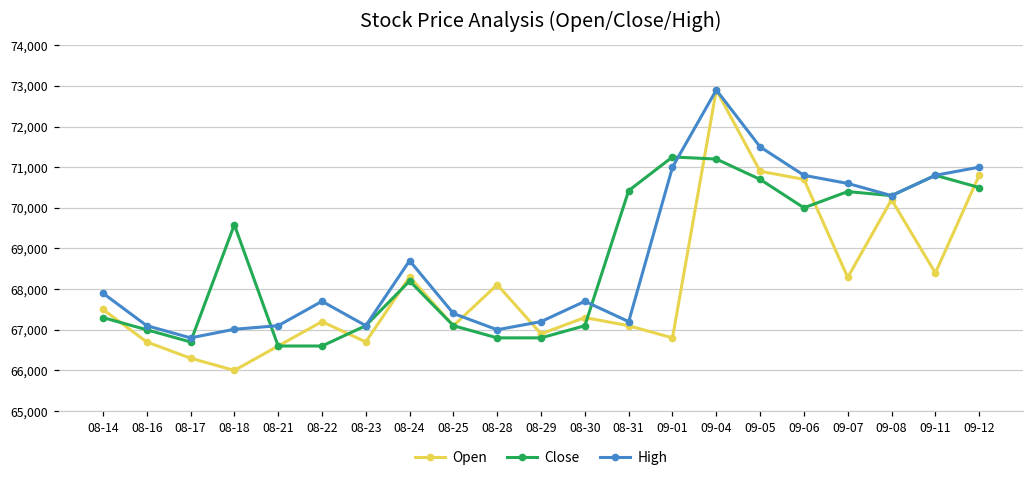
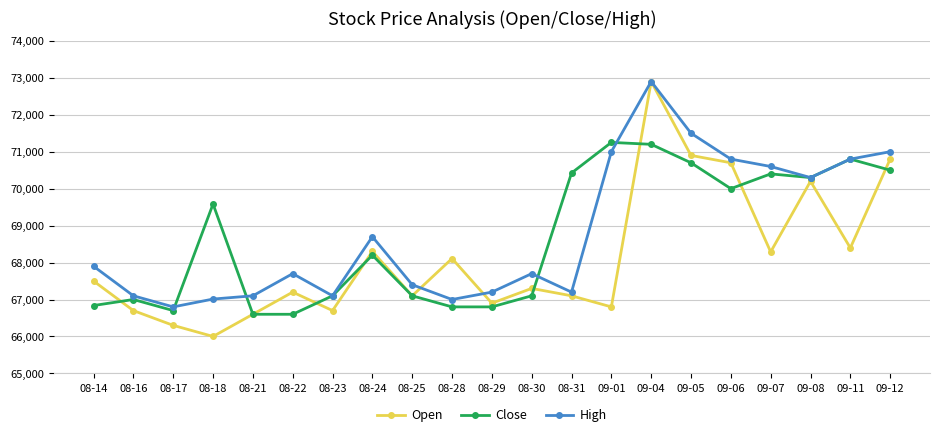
  {
    "Open": {
      "08-14": "67,500",
      "08-16": "66,700",
      "08-17": "66,300",
      "08-18": "66,000",
      "08-22": "67,200",
      "08-23": "66,700",
      "08-24": "68,300",
      "08-28": "68,100",
      "08-29": "66,900",
      "08-30": "67,300",
      "08-31": "67,100",
      "09-01": "66,800",
      "09-05": "70,900",
      "09-06": "70,700",
      "09-07": "68,300",
      "09-08": "70,200",
      "09-11": "68,400",
      "09-12": "70,800"
    },
    "Close": {
-     "08-14": "67,300",
+     "08-14": "66,800",
      "08-16": "67,000",
      "08-17": "66,700",
      "08-18": "69,600",
      "08-22": "66,600",
      "08-24": "68,200",
      "08-28": "66,800",
      "08-29": "66,800",
      "08-30": "67,100",
      "08-31": "70,400",
      "09-01": "71,300",
      "09-04": "71,200",
      "09-05": "70,700",
      "09-06": "70,000",
      "09-07": "70,400",
      "09-12": "70,500"
    },
    "High": {
      "08-14": "67,900",
      "08-16": "67,100",
      "08-17": "66,800",
      "08-18": "67,000",
      "08-21": "67,100",
      "08-22": "67,700",
      "08-24": "68,700",
      "08-25": "67,400",
      "08-28": "67,000",
      "08-29": "67,200",
      "08-30": "67,700",
      "08-31": "67,200",
      "09-01": "71,000",
      "09-05": "71,500",
      "09-06": "70,800",
      "09-07": "70,600",
      "09-12": "71,000"
    }
  }
